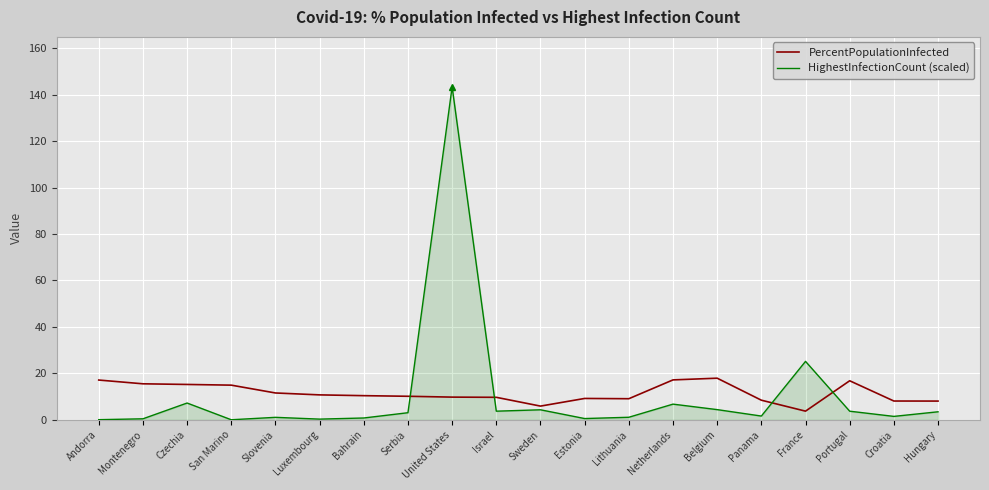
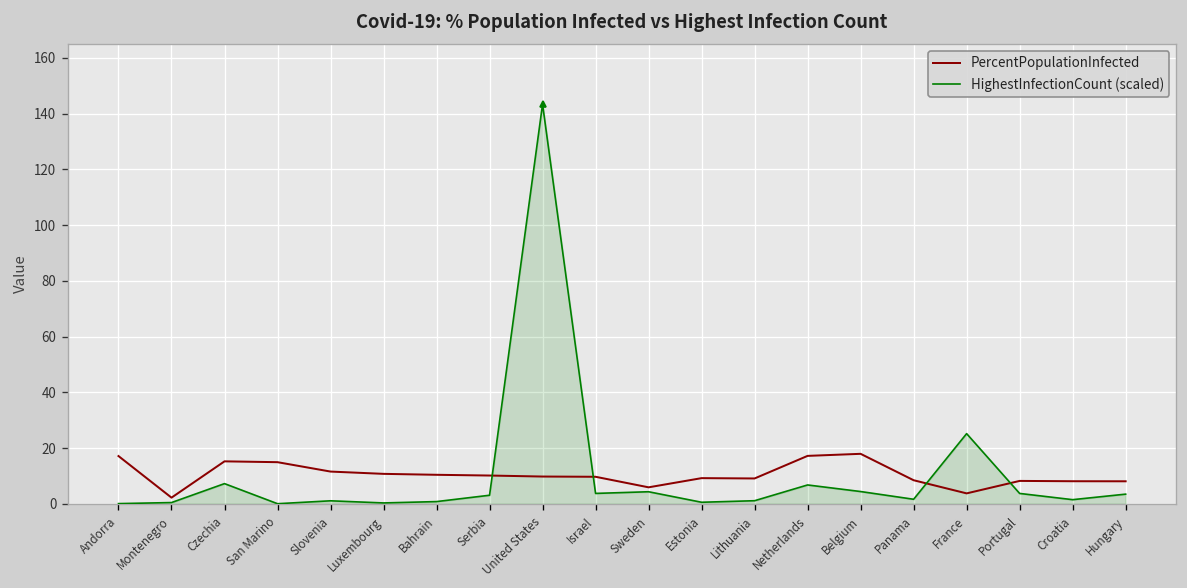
  {
    "PercentPopulationInfected": {
      "Andorra": 17,
-     "Montenegro": 16,
+     "Montenegro": 2,
      "Czechia": 15,
      "San Marino": 15,
      "Slovenia": 12,
      "Luxembourg": 11,
      "Bahrain": 10,
      "Serbia": 10,
      "United States": 10,
      "Israel": 10,
      "Sweden": 6,
      "Estonia": 9,
      "Lithuania": 9,
      "Netherlands": 17,
      "Belgium": 18,
      "Panama": 8,
      "France": 4,
-     "Portugal": 17,
+     "Portugal": 8,
      "Croatia": 8,
      "Hungary": 8
    }
  }
